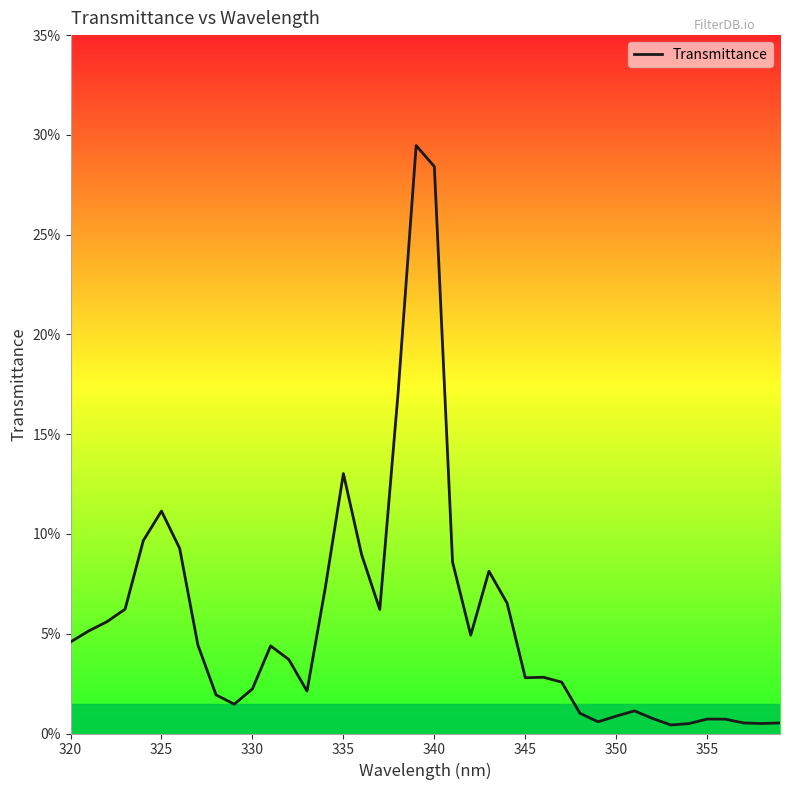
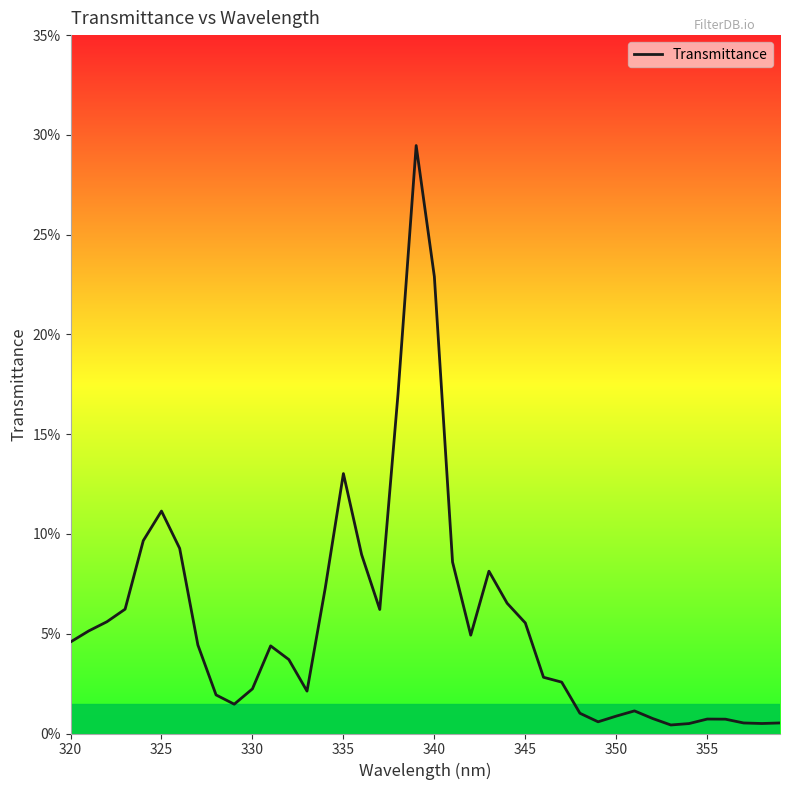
  {
    "320": "4.6%",
    "325": "11.1%",
    "330": "2.2%",
    "335": "13.0%",
-   "340": "28.4%",
-   "345": "2.8%"
+   "340": "22.9%",
+   "345": "5.5%"
  }
